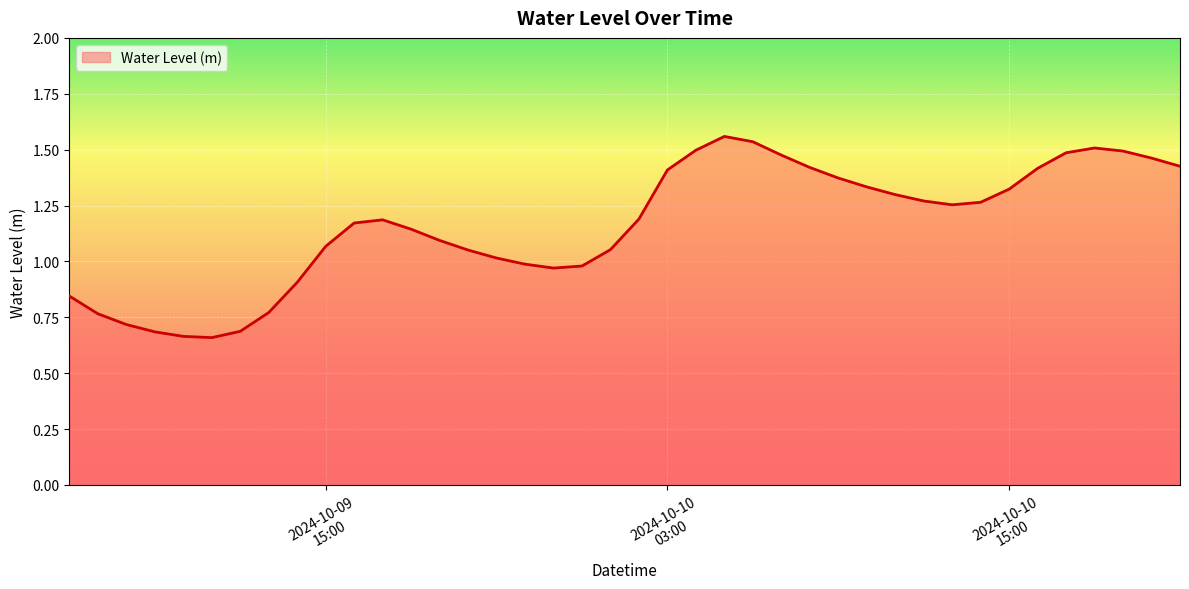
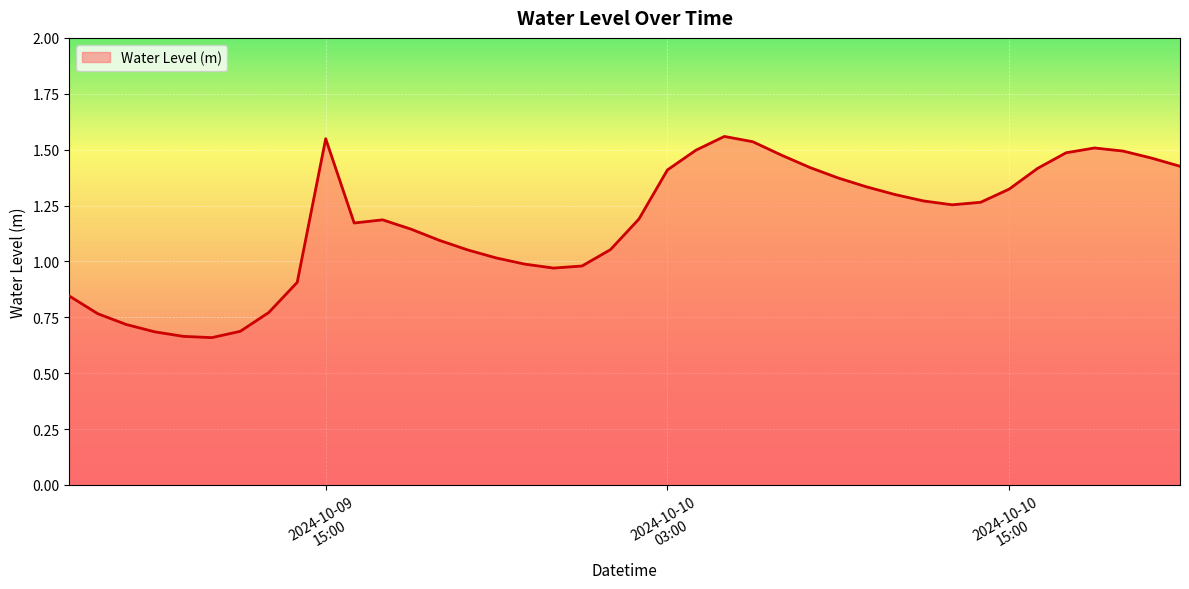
  {
-   "2024-10-09 15:00": 1.07,
+   "2024-10-09 15:00": 1.55,
    "2024-10-10 03:00": 1.41,
    "2024-10-10 15:00": 1.32
  }
